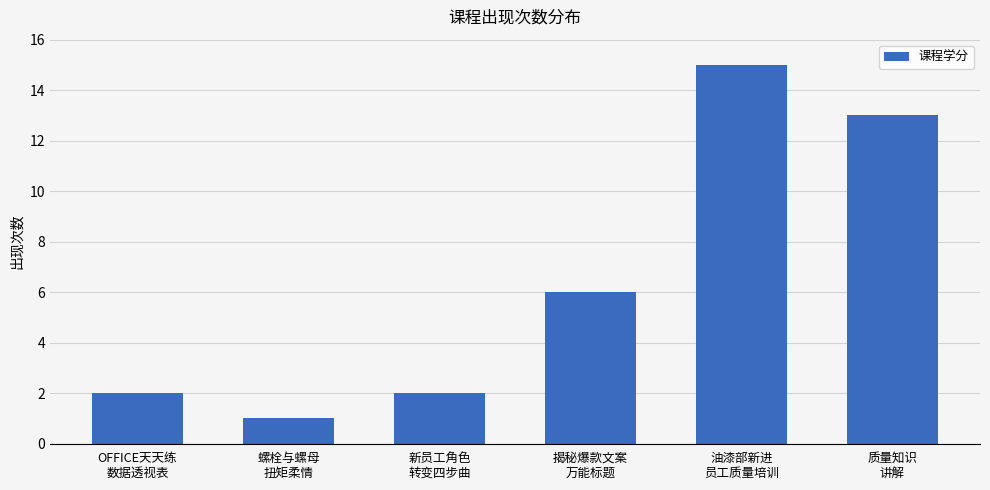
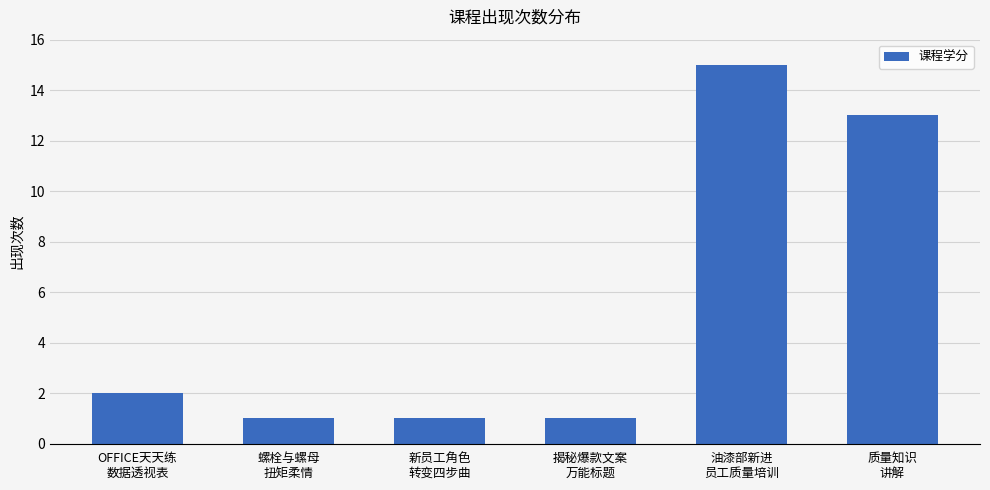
  {
    "OFFICE天天练 数据透视表": 2,
    "螺栓与螺母 扭矩柔情": 1,
-   "新员工角色 转变四步曲": 2,
-   "揭秘爆款文案 万能标题": 6,
+   "新员工角色 转变四步曲": 1,
+   "揭秘爆款文案 万能标题": 1,
    "油漆部新进 员工质量培训": 15,
    "质量知识 讲解": 13
  }
